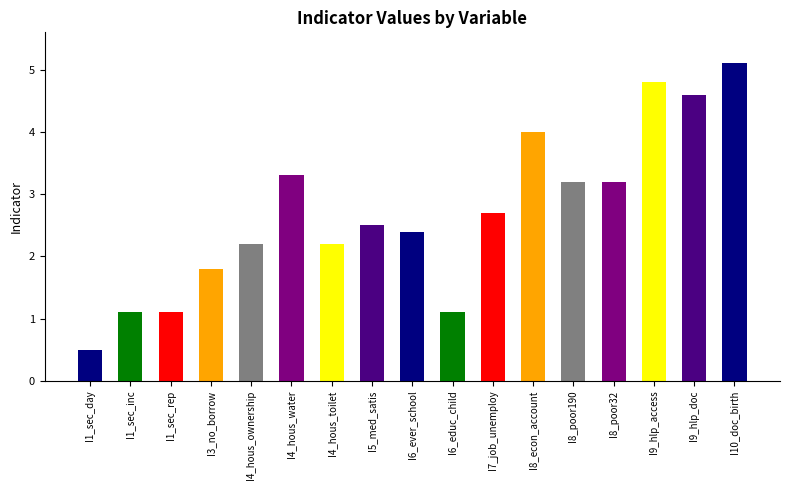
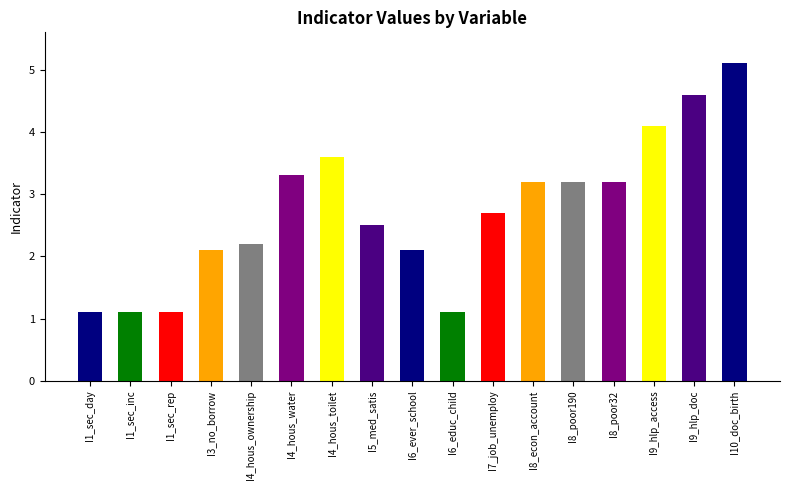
  {
-   "I1_sec_day": 0.5,
+   "I1_sec_day": 1.1,
    "I1_sec_inc": 1.1,
    "I1_sec_rep": 1.1,
-   "I3_no_borrow": 1.8,
+   "I3_no_borrow": 2.1,
    "I4_hous_ownership": 2.2,
    "I4_hous_water": 3.3,
-   "I4_hous_toilet": 2.2,
+   "I4_hous_toilet": 3.6,
    "I5_med_satis": 2.5,
-   "I6_ever_school": 2.4,
+   "I6_ever_school": 2.1,
    "I6_educ_child": 1.1,
    "I7_job_unemploy": 2.7,
-   "I8_econ_account": 4.0,
+   "I8_econ_account": 3.2,
    "I8_poor190": 3.2,
    "I8_poor32": 3.2,
-   "I9_hlp_access": 4.8,
+   "I9_hlp_access": 4.1,
    "I9_hlp_doc": 4.6,
    "I10_doc_birth": 5.1
  }
